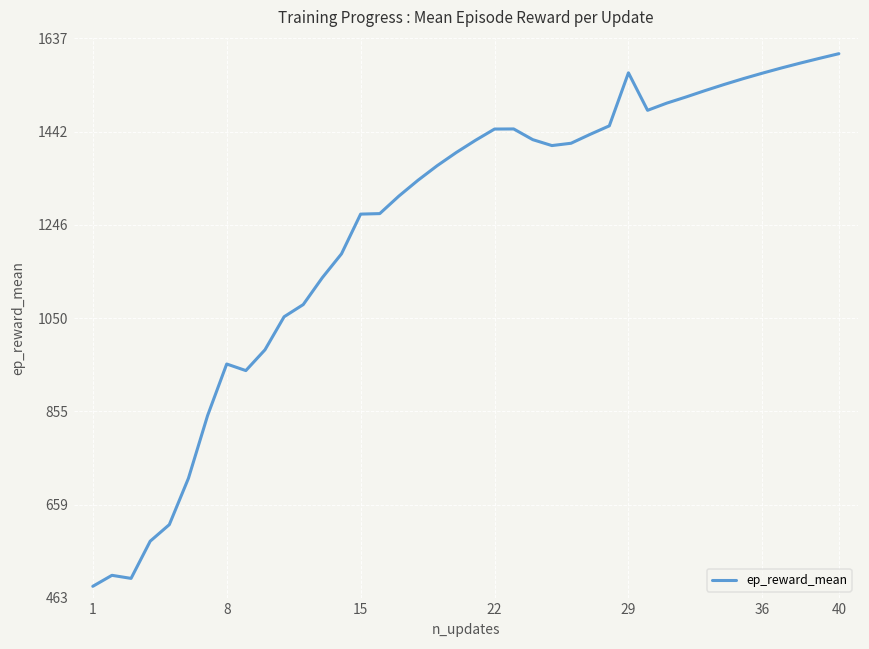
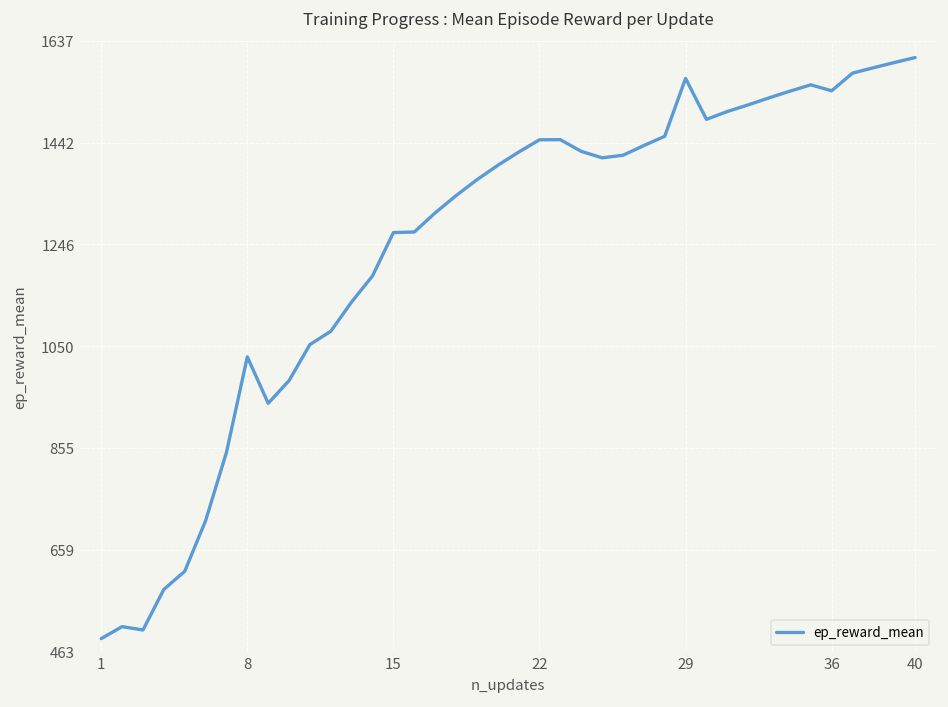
  {
    "1": 490,
-   "8": 950,
+   "8": 1030,
    "15": 1270,
    "22": 1450,
    "29": 1570,
-   "36": 1560,
+   "36": 1540,
    "40": 1610
  }
